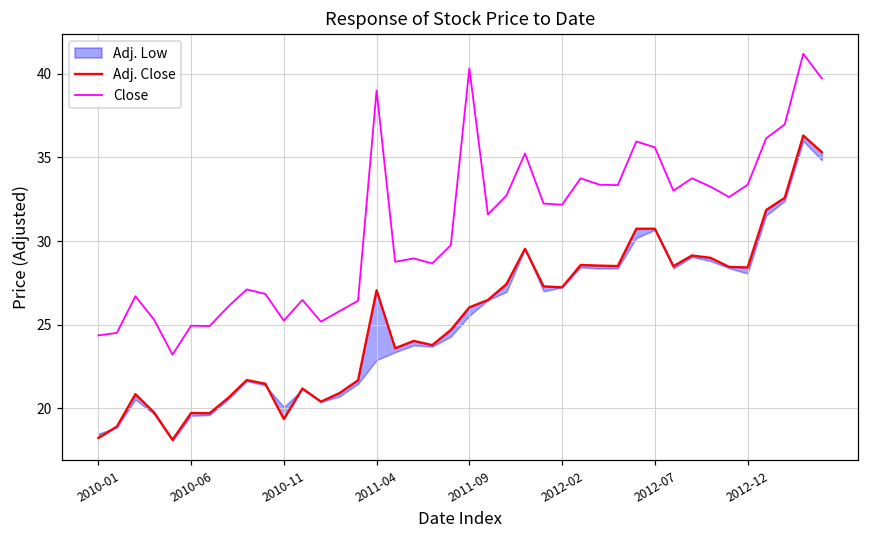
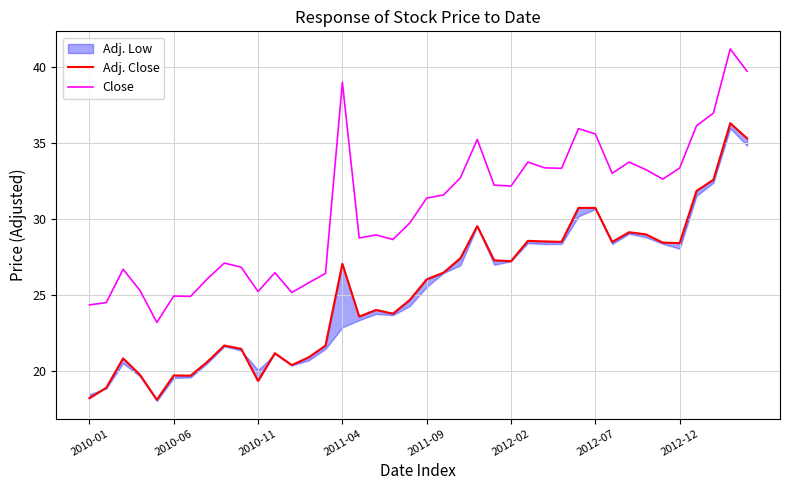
  {
    "Adj. Close": {
      "2010-01": 18.2,
      "2010-11": 19.4
    },
    "Close": {
      "2010-01": 24.4,
      "2010-06": 24.9,
      "2010-11": 25.2,
      "2011-04": 39.0,
-     "2011-09": 40.3,
+     "2011-09": 31.4,
      "2012-02": 32.2,
      "2012-07": 35.6,
      "2012-12": 33.4
    }
  }
